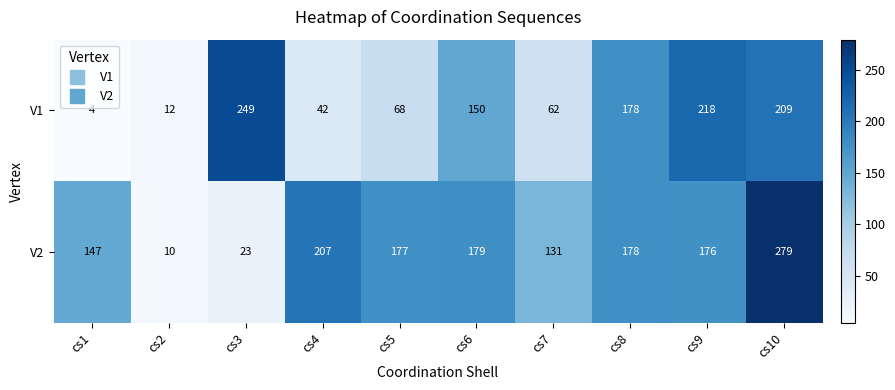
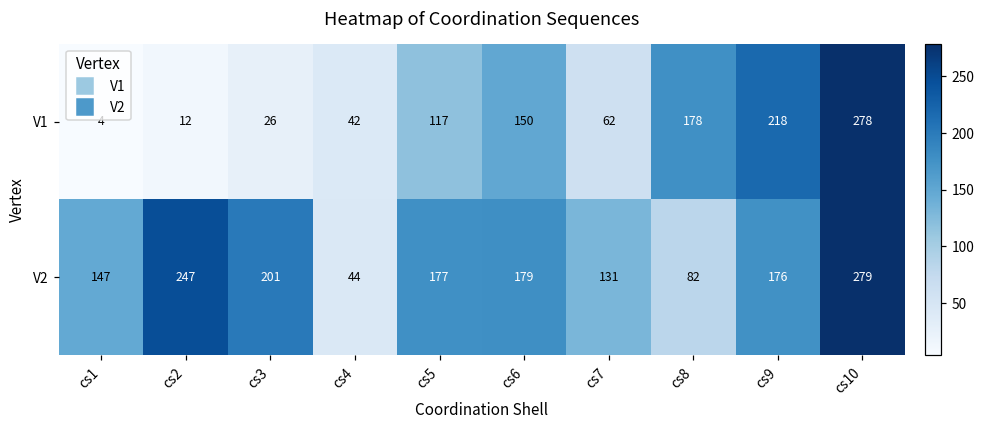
  {
    "V1": {
      "cs2": 12,
-     "cs3": 249,
+     "cs3": 26,
      "cs4": 42,
-     "cs5": 68,
+     "cs5": 117,
      "cs6": 150,
      "cs7": 62,
      "cs8": 178,
      "cs9": 218,
-     "cs10": 209
+     "cs10": 278
    },
    "V2": {
      "cs1": 147,
-     "cs2": 10,
-     "cs3": 23,
-     "cs4": 207,
+     "cs2": 247,
+     "cs3": 201,
+     "cs4": 44,
      "cs5": 177,
      "cs6": 179,
      "cs7": 131,
-     "cs8": 178,
+     "cs8": 82,
      "cs9": 176,
      "cs10": 279
    }
  }
